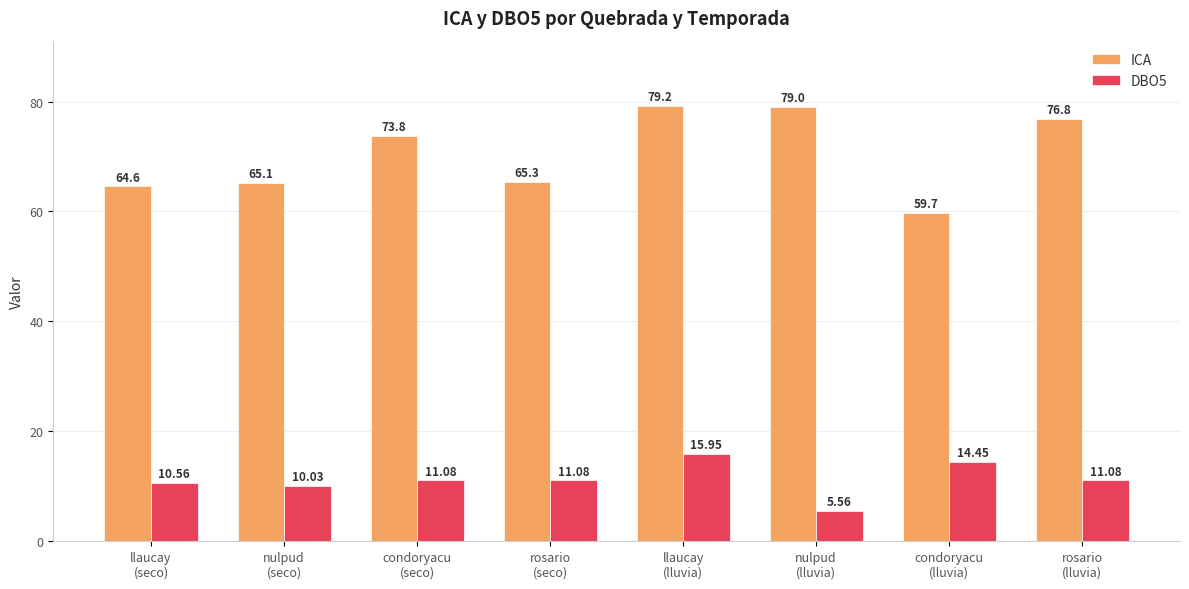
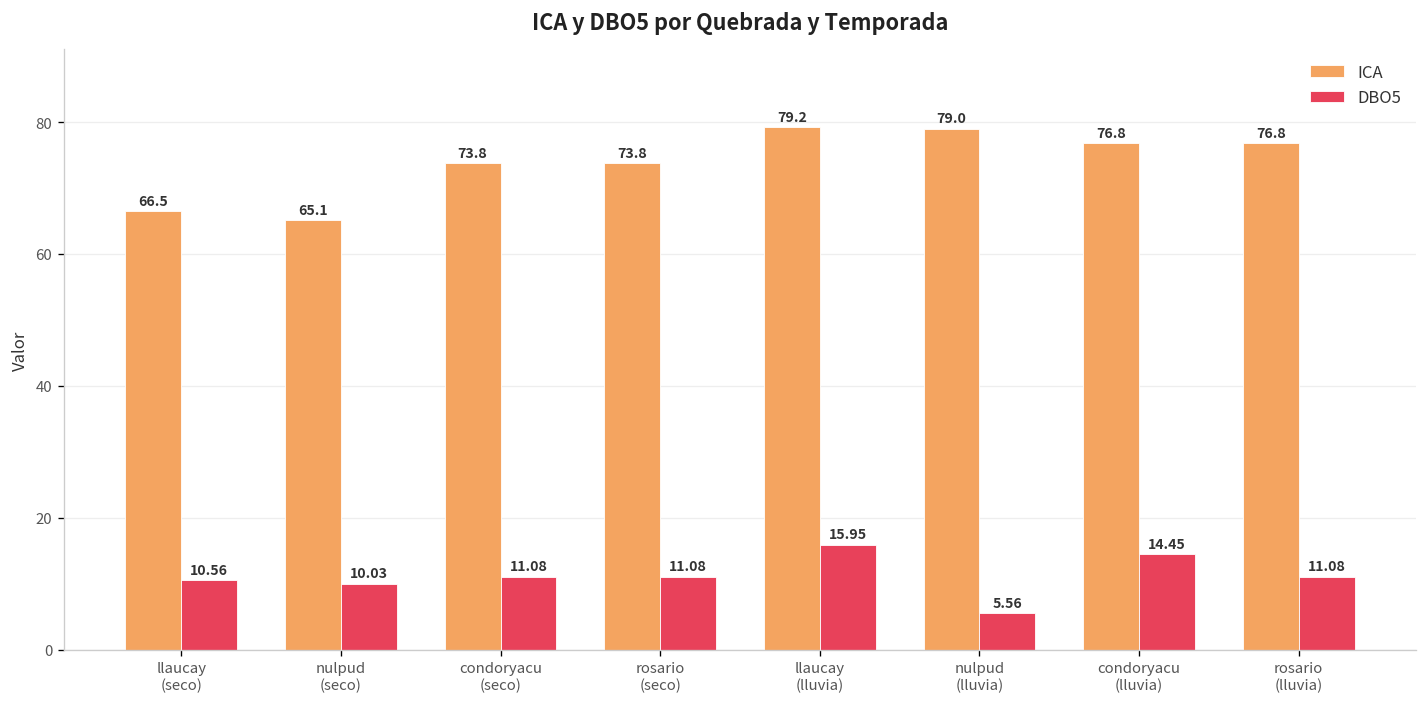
  {
    "ICA": {
-     "llaucay (seco)": 64.6,
+     "llaucay (seco)": 66.5,
      "nulpud (seco)": 65.1,
      "condoryacu (seco)": 73.8,
-     "rosario (seco)": 65.3,
+     "rosario (seco)": 73.8,
      "llaucay (lluvia)": 79.2,
      "nulpud (lluvia)": 79.0,
-     "condoryacu (lluvia)": 59.7,
+     "condoryacu (lluvia)": 76.8,
      "rosario (lluvia)": 76.8
    },
    "DBO5": {
      "llaucay (seco)": 10.56,
      "nulpud (seco)": 10.03,
      "condoryacu (seco)": 11.08,
      "rosario (seco)": 11.08,
      "llaucay (lluvia)": 15.95,
      "nulpud (lluvia)": 5.56,
      "condoryacu (lluvia)": 14.45,
      "rosario (lluvia)": 11.08
    }
  }
